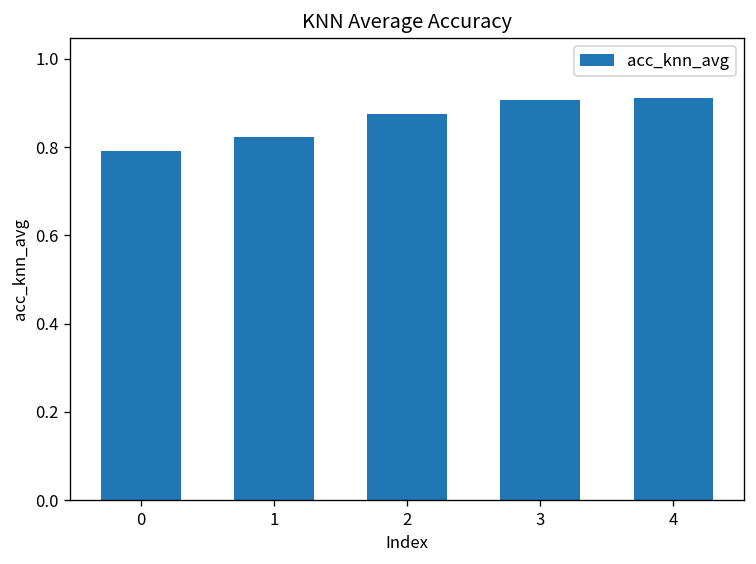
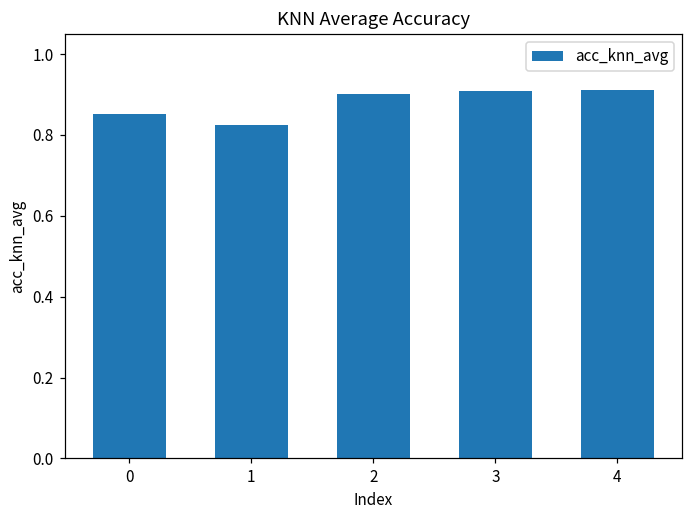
  {
-   "0": 0.79,
+   "0": 0.85,
    "1": 0.82,
-   "2": 0.88,
+   "2": 0.90,
    "3": 0.91,
    "4": 0.91
  }
